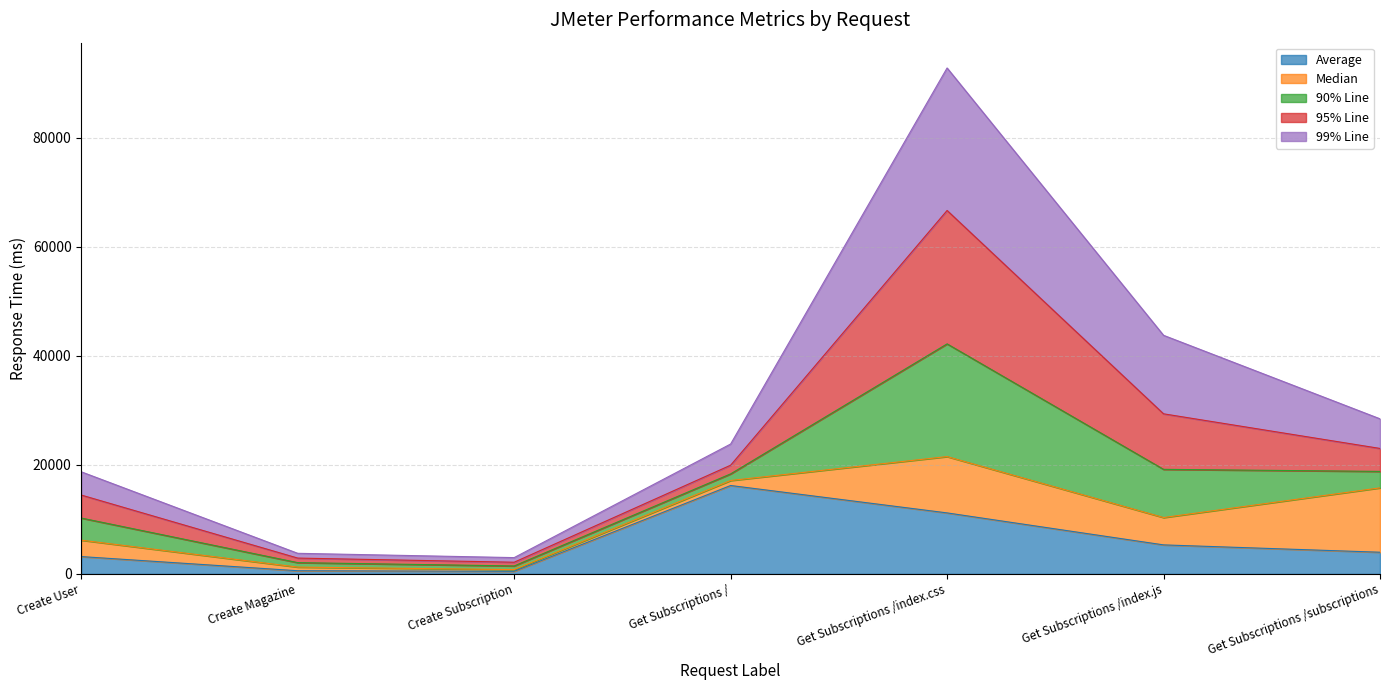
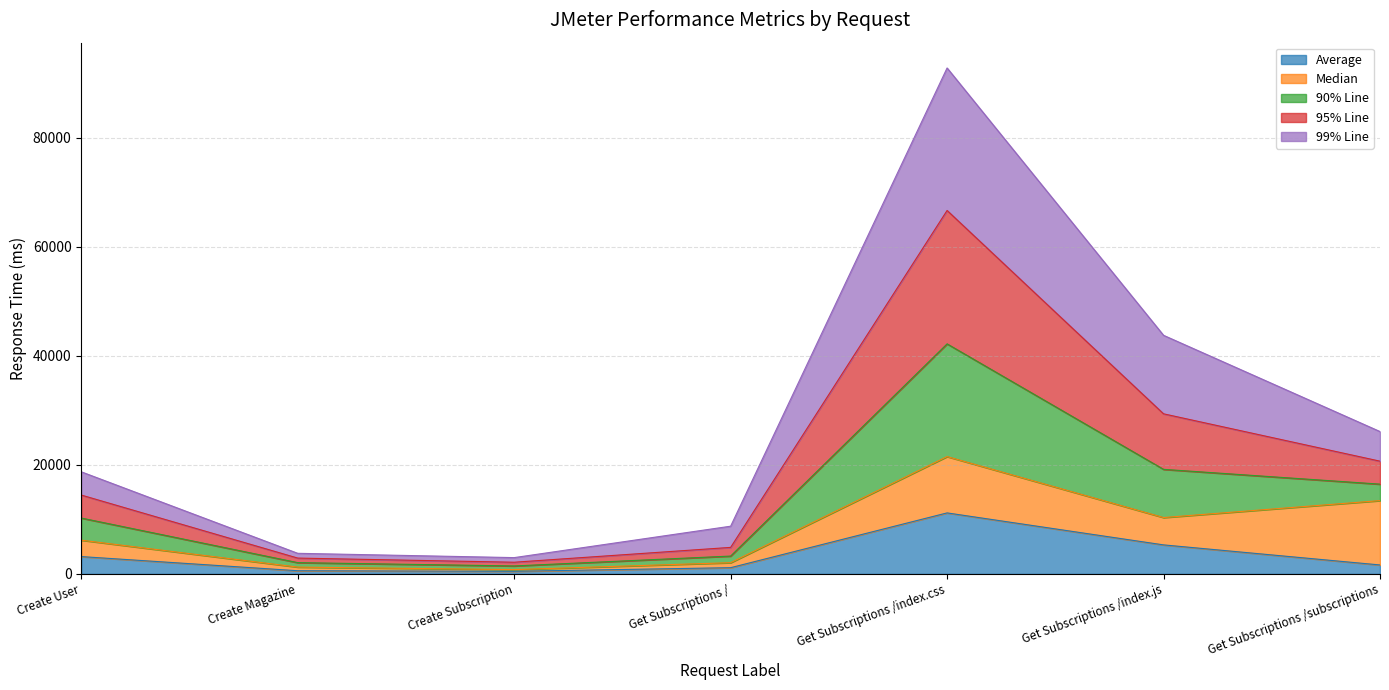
  {
    "Average": {
      "Create User": 3000,
      "Create Magazine": 1000,
-     "Get Subscriptions /": 16000,
+     "Get Subscriptions /": 1000,
      "Get Subscriptions /index.css": 11000,
      "Get Subscriptions /index.js": 5000,
-     "Get Subscriptions /subscriptions": 4000
+     "Get Subscriptions /subscriptions": 2000
    },
    "Median": {
      "Create User": 3000,
      "Create Magazine": 1000,
      "Get Subscriptions /": 1000,
      "Get Subscriptions /index.css": 10000,
      "Get Subscriptions /index.js": 5000,
      "Get Subscriptions /subscriptions": 12000
    },
    "90% Line": {
      "Create User": 4000,
      "Create Magazine": 1000,
      "Create Subscription": 1000,
      "Get Subscriptions /": 1000,
      "Get Subscriptions /index.css": 21000,
      "Get Subscriptions /index.js": 9000,
      "Get Subscriptions /subscriptions": 3000
    },
    "95% Line": {
      "Create User": 4000,
      "Create Magazine": 1000,
      "Create Subscription": 1000,
      "Get Subscriptions /": 2000,
      "Get Subscriptions /index.css": 24000,
      "Get Subscriptions /index.js": 10000,
      "Get Subscriptions /subscriptions": 4000
    },
    "99% Line": {
      "Create User": 4000,
      "Create Magazine": 1000,
      "Create Subscription": 1000,
      "Get Subscriptions /": 4000,
      "Get Subscriptions /index.css": 26000,
      "Get Subscriptions /index.js": 14000,
      "Get Subscriptions /subscriptions": 5000
    }
  }
